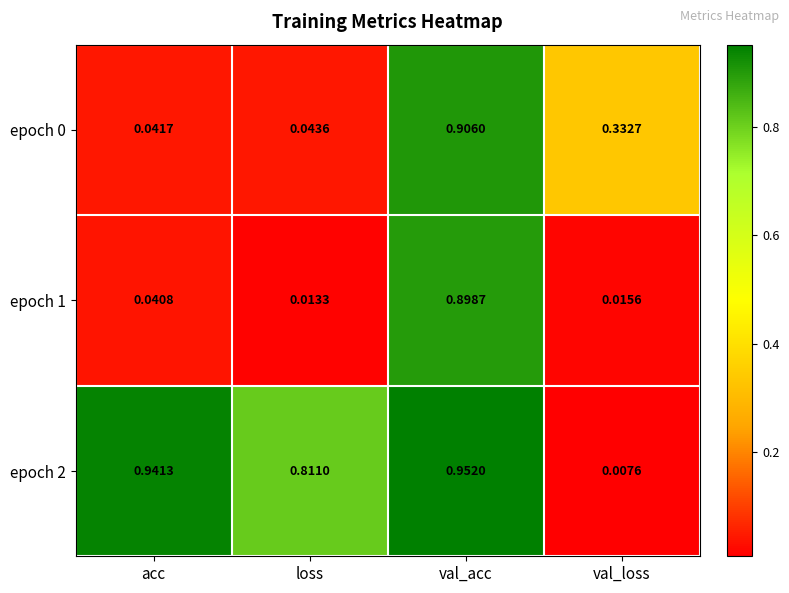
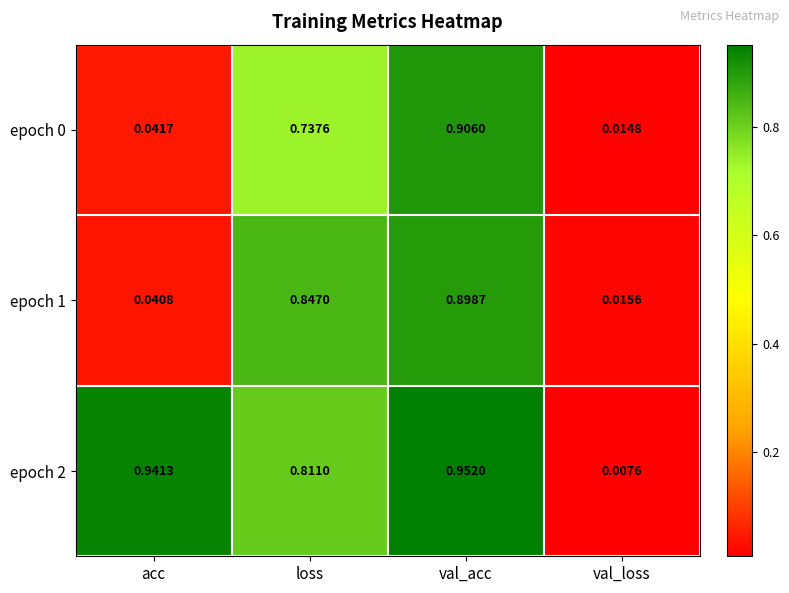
  {
    "epoch 0": {
      "acc": 0.0417,
-     "loss": 0.0436,
+     "loss": 0.7376,
      "val_acc": 0.9060,
-     "val_loss": 0.3327
+     "val_loss": 0.0148
    },
    "epoch 1": {
      "acc": 0.0408,
-     "loss": 0.0133,
+     "loss": 0.8470,
      "val_acc": 0.8987,
      "val_loss": 0.0156
    },
    "epoch 2": {
      "acc": 0.9413,
      "loss": 0.8110,
      "val_acc": 0.9520,
      "val_loss": 0.0076
    }
  }
